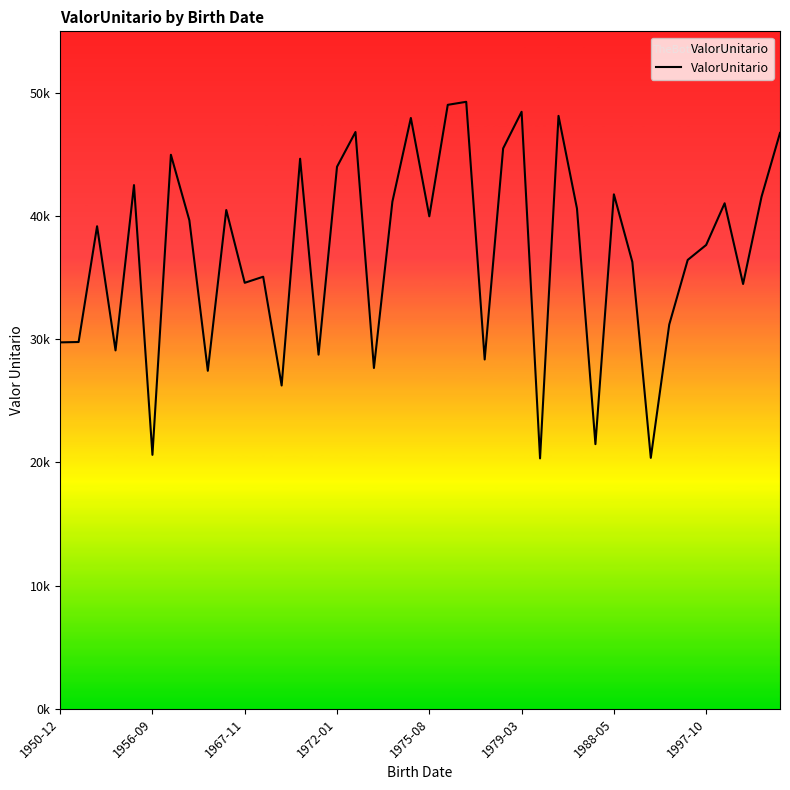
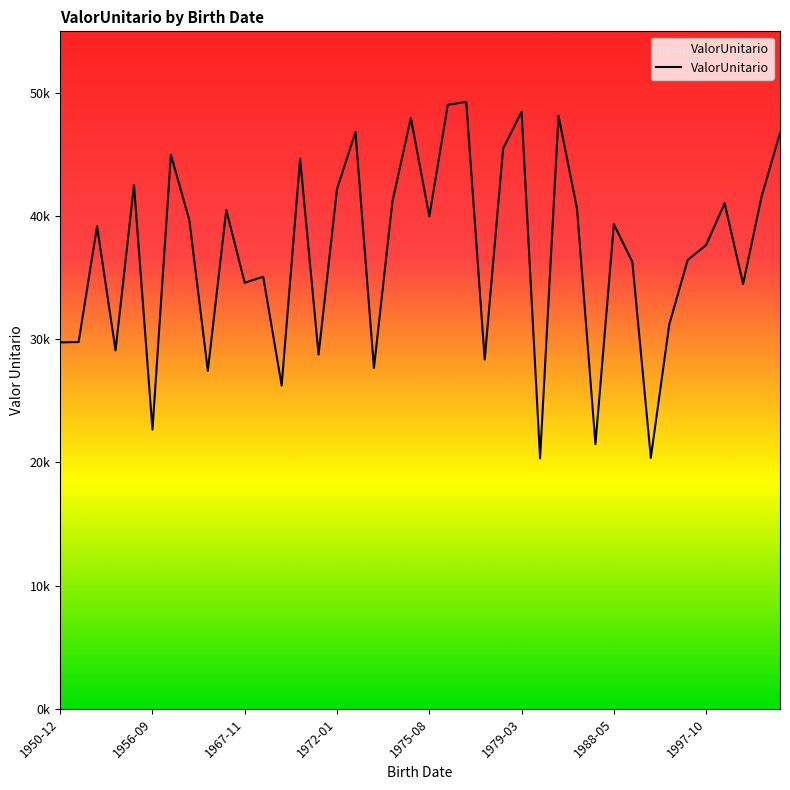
  {
    "1950-12": 29700,
-   "1956-09": 20600,
+   "1956-09": 22700,
    "1967-11": 34600,
-   "1972-01": 44000,
+   "1972-01": 42200,
    "1975-08": 40000,
    "1979-03": 48500,
-   "1988-05": 41800,
+   "1988-05": 39300,
    "1997-10": 37700
  }
